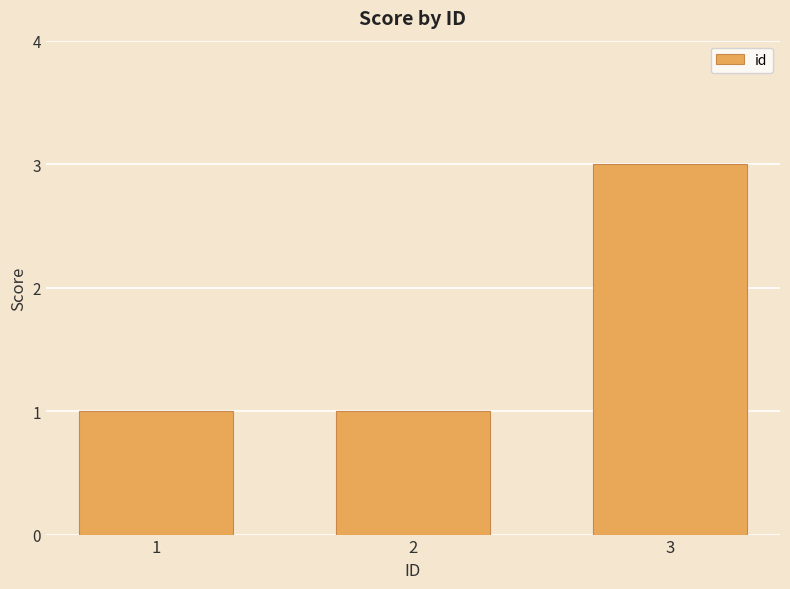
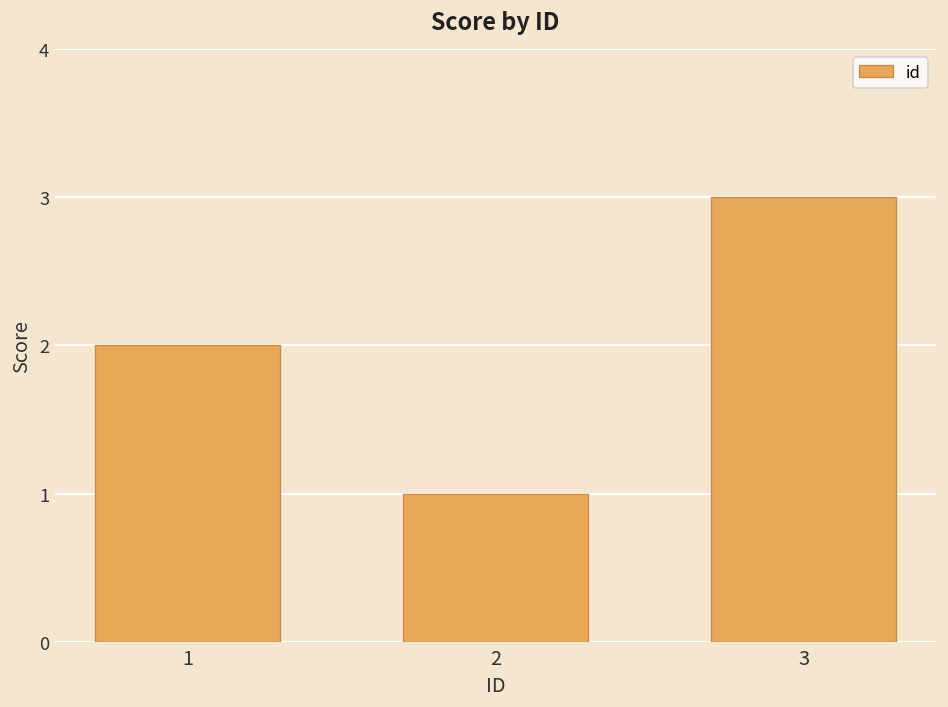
  {
-   "1": 1,
+   "1": 2,
    "2": 1,
    "3": 3
  }
